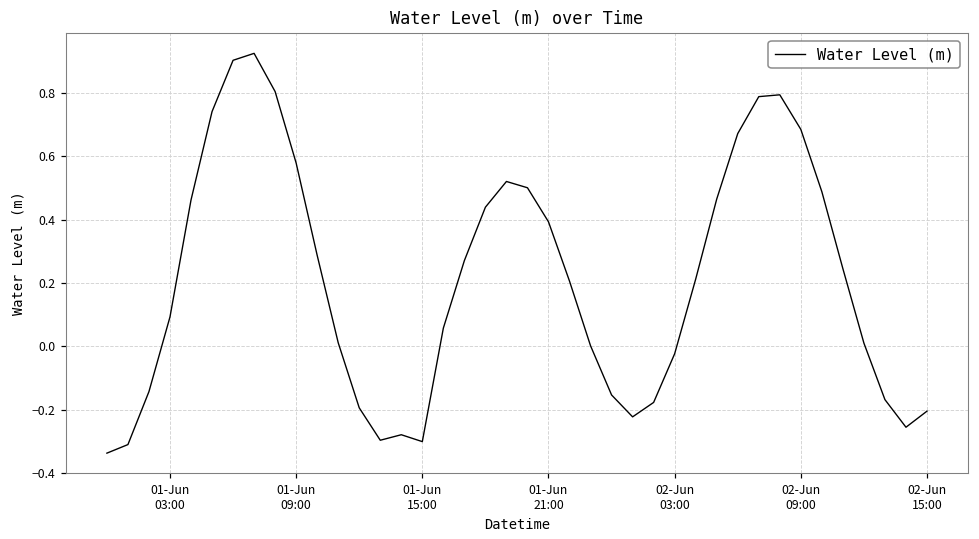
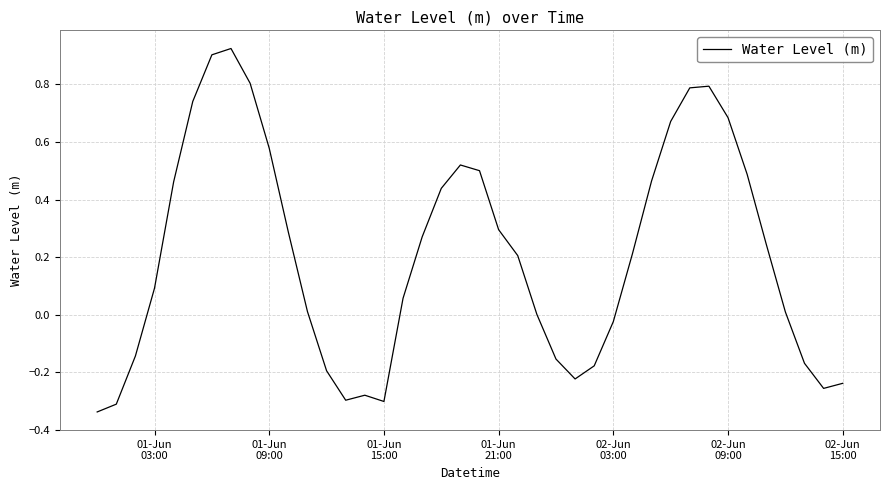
  {
    "01-Jun 03:00": 0.09,
    "01-Jun 09:00": 0.58,
    "01-Jun 15:00": -0.30,
-   "01-Jun 21:00": 0.39,
+   "01-Jun 21:00": 0.30,
    "02-Jun 03:00": -0.02,
    "02-Jun 09:00": 0.68,
-   "02-Jun 15:00": -0.20
+   "02-Jun 15:00": -0.24
  }
